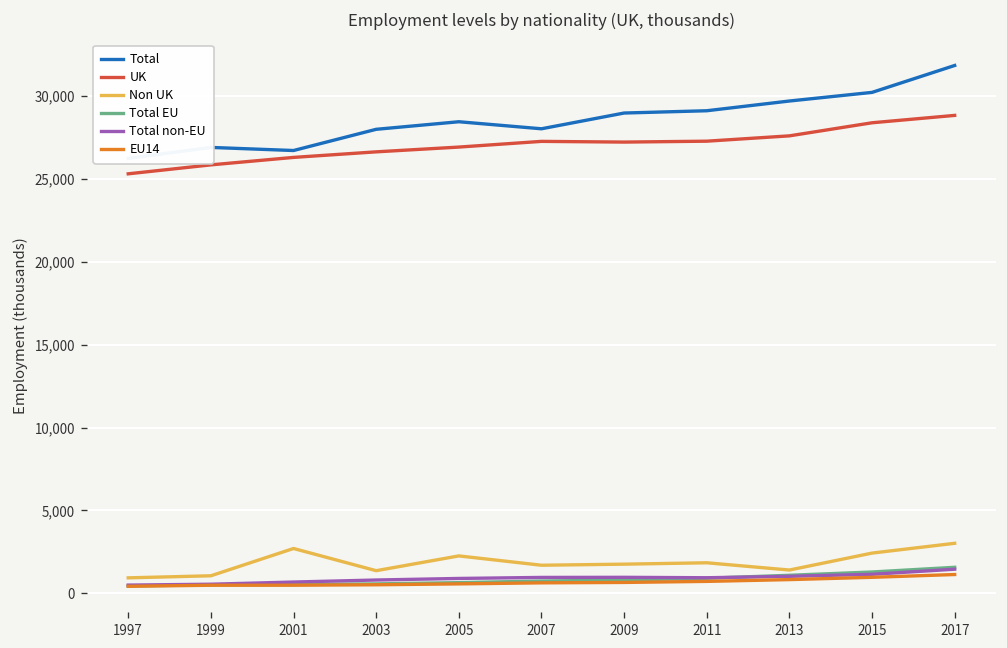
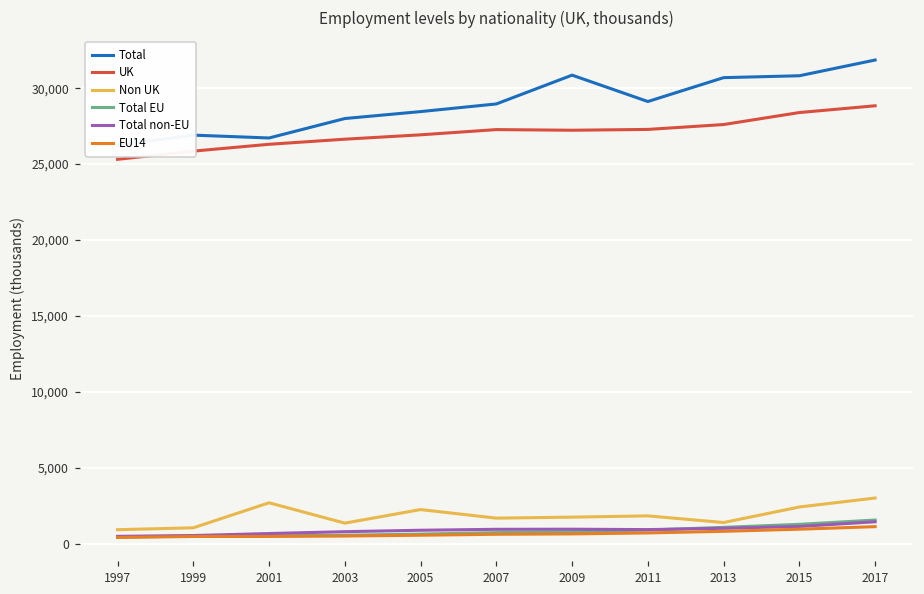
  {
    "Total": {
      "1997": "26,200",
      "2001": "26,700",
      "2003": "28,000",
      "2005": "28,500",
-     "2007": "28,000",
-     "2009": "29,000",
+     "2007": "29,000",
+     "2009": "30,900",
      "2011": "29,100",
-     "2013": "29,700",
-     "2015": "30,200",
+     "2013": "30,700",
+     "2015": "30,800",
      "2017": "31,900"
    },
    "Non UK": {
      "1997": "900",
      "1999": "1,100",
      "2001": "2,700",
      "2003": "1,400",
      "2005": "2,300",
      "2007": "1,700",
      "2009": "1,800",
      "2011": "1,800",
      "2013": "1,400",
      "2015": "2,400",
      "2017": "3,000"
    },
    "Total non-EU": {
      "2003": "800",
      "2005": "900",
      "2007": "1,000"
    }
  }
